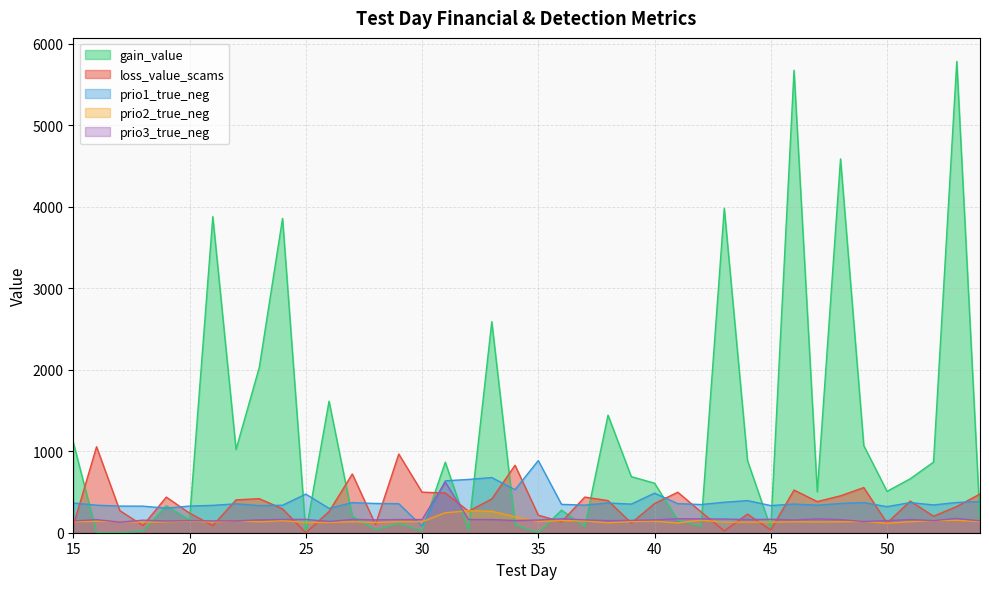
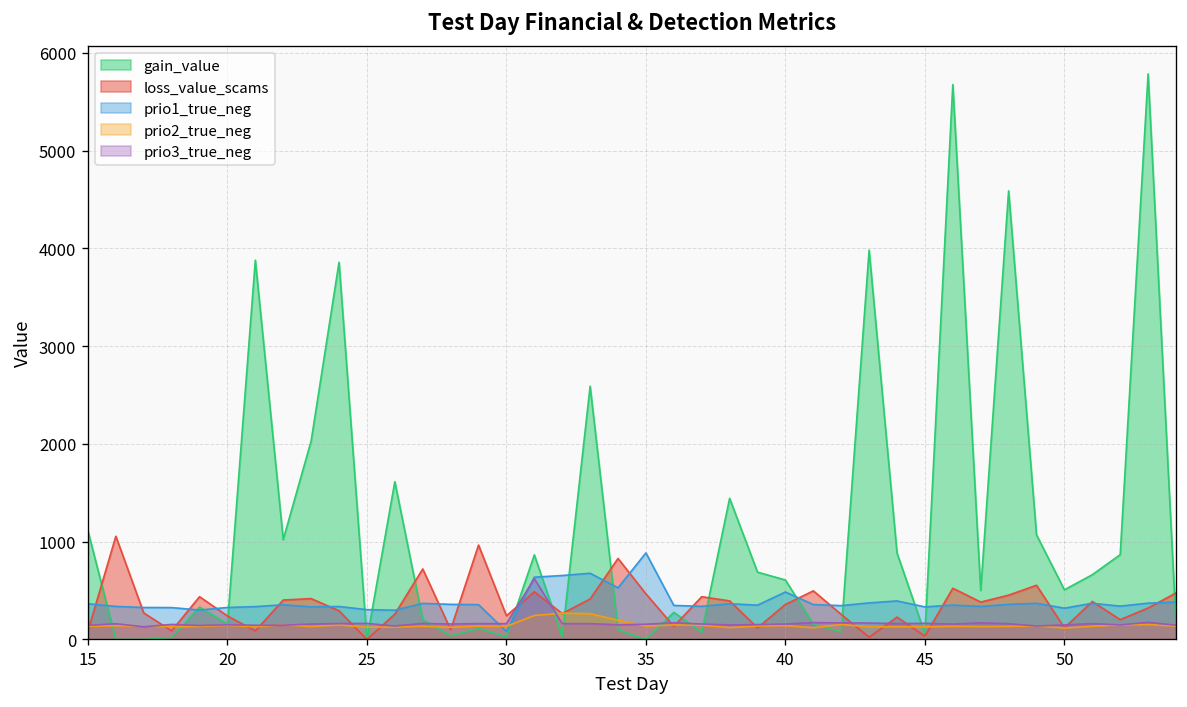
  {
    "gain_value": {
      "15": 1100,
      "30": 0,
      "35": 0,
      "40": 600,
      "50": 500
    },
    "loss_value_scams": {
      "15": 100,
      "20": 200,
-     "30": 500,
-     "35": 200,
+     "30": 200,
+     "35": 500,
      "40": 400
    },
    "prio1_true_neg": {
      "15": 400,
      "20": 300,
-     "25": 500,
+     "25": 300,
      "30": 100,
      "35": 900,
      "40": 500,
      "45": 300,
      "50": 300
    },
    "prio2_true_neg": {
      "25": 100,
      "45": 100
    },
    "prio3_true_neg": {
      "25": 200,
      "45": 200
    }
  }
